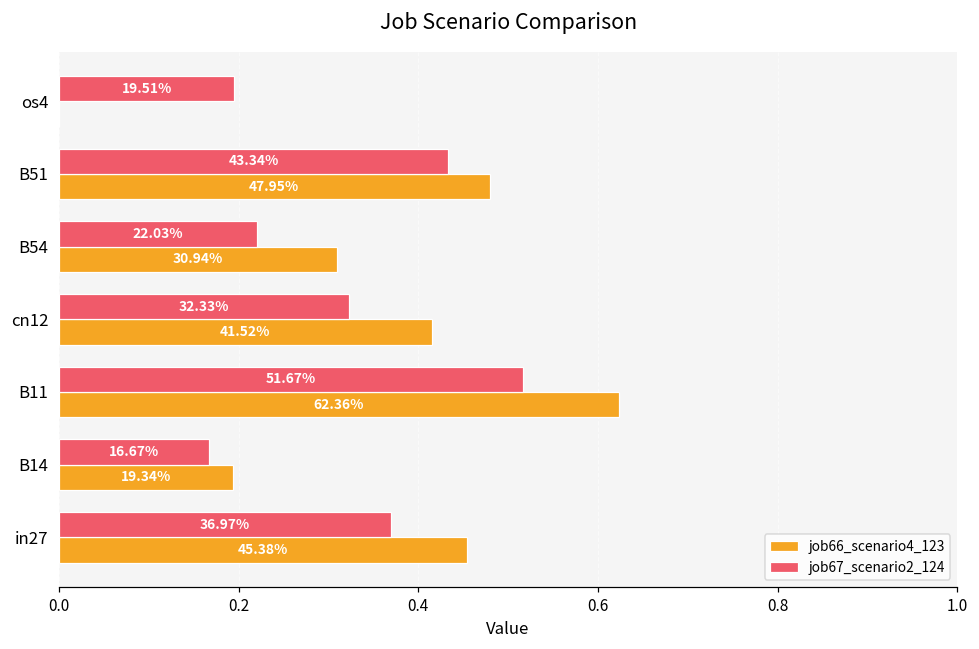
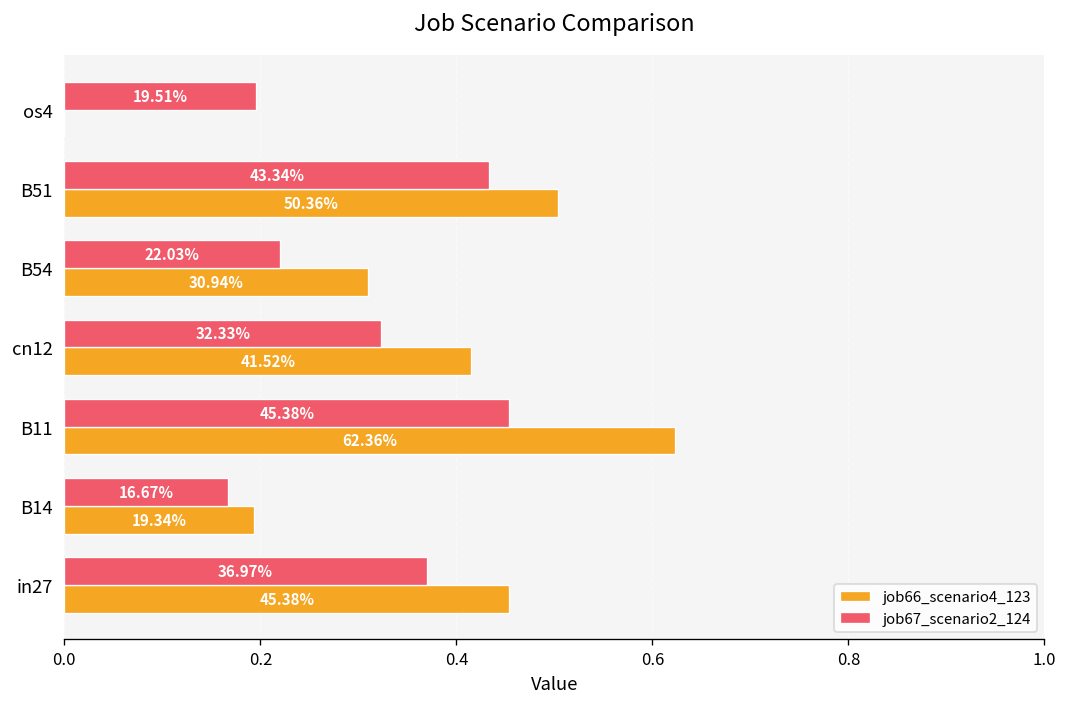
  {
    "job66_scenario4_123": {
-     "B51": "47.95%",
+     "B51": "50.36%",
      "B54": "30.94%",
      "cn12": "41.52%",
      "B11": "62.36%",
      "B14": "19.34%",
      "in27": "45.38%"
    },
    "job67_scenario2_124": {
      "os4": "19.51%",
      "B51": "43.34%",
      "B54": "22.03%",
      "cn12": "32.33%",
-     "B11": "51.67%",
+     "B11": "45.38%",
      "B14": "16.67%",
      "in27": "36.97%"
    }
  }
